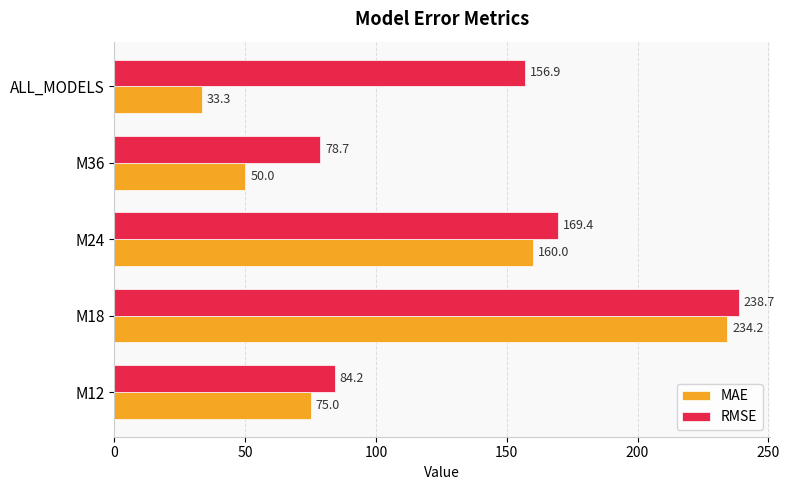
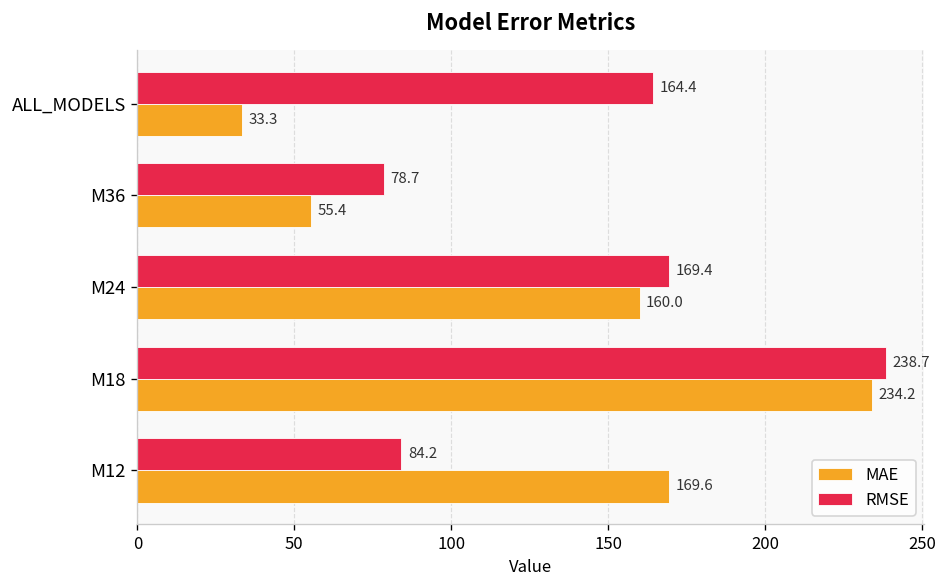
  {
    "MAE": {
      "ALL_MODELS": 33.3,
-     "M36": 50.0,
+     "M36": 55.4,
      "M24": 160.0,
      "M18": 234.2,
-     "M12": 75.0
+     "M12": 169.6
    },
    "RMSE": {
-     "ALL_MODELS": 156.9,
+     "ALL_MODELS": 164.4,
      "M36": 78.7,
      "M24": 169.4,
      "M18": 238.7,
      "M12": 84.2
    }
  }
